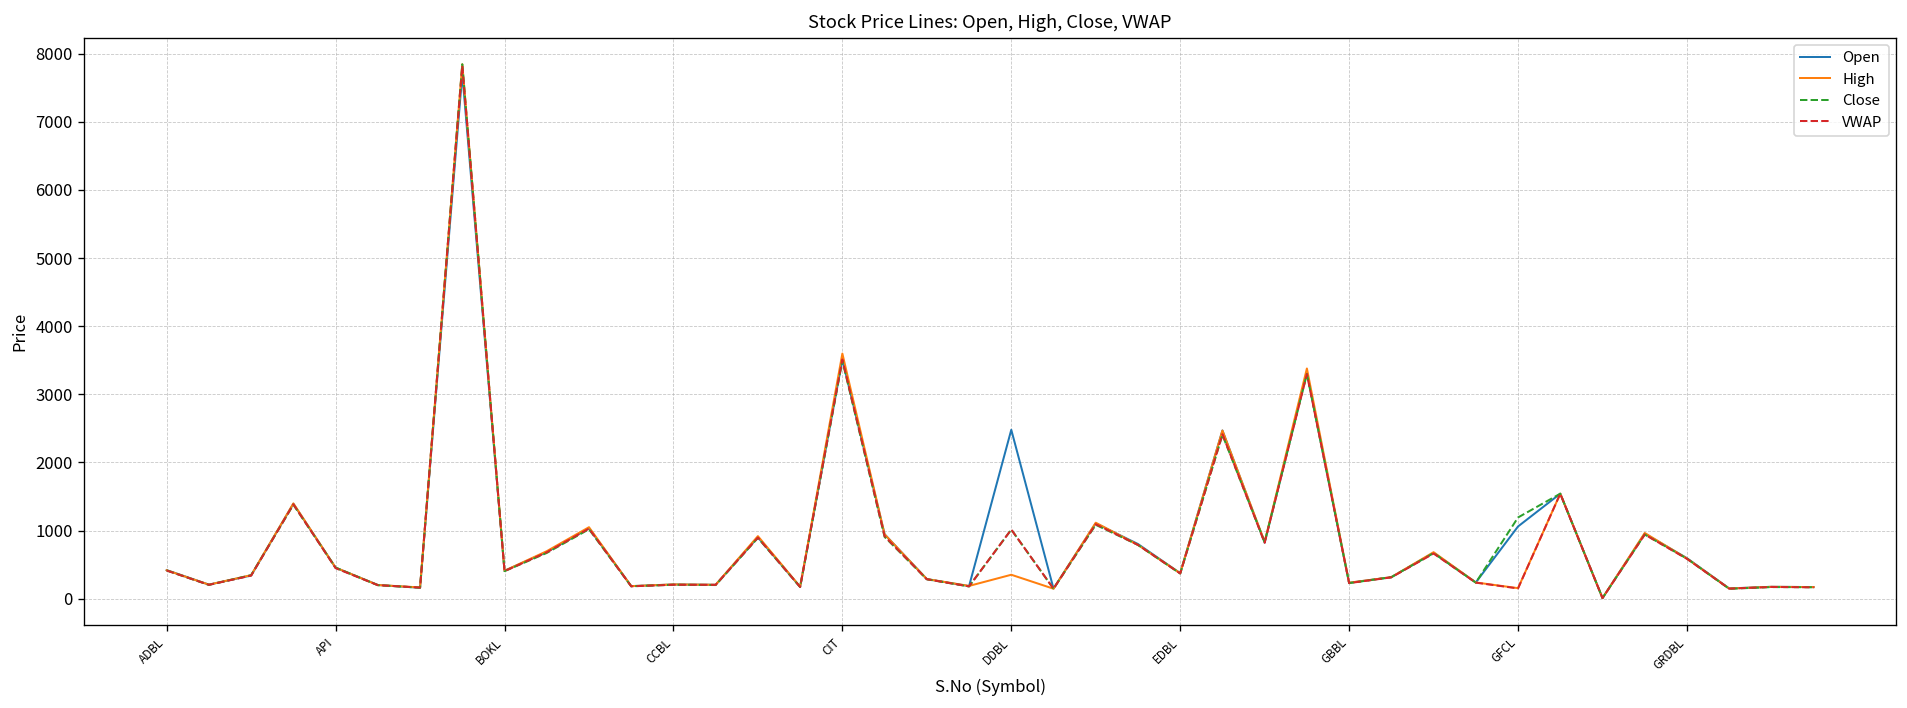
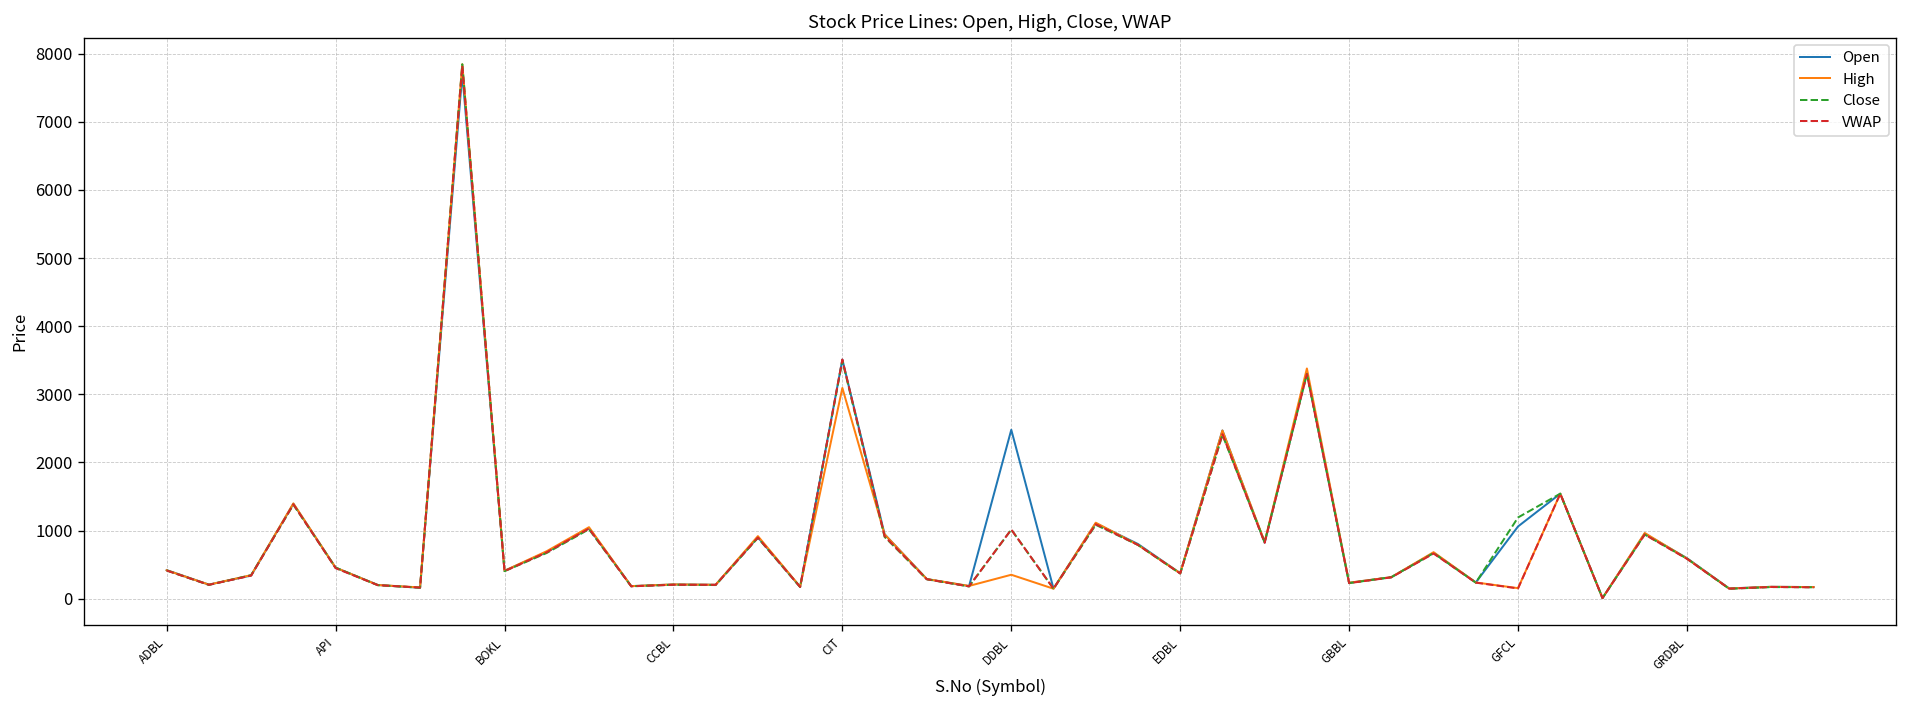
  {
    "Open": {
      "DDBL": 2500,
      "GFCL": 1100
    },
    "High": {
-     "CIT": 3600,
+     "CIT": 3100,
      "DDBL": 400
    },
    "Close": {
      "GFCL": 1200
    }
  }
